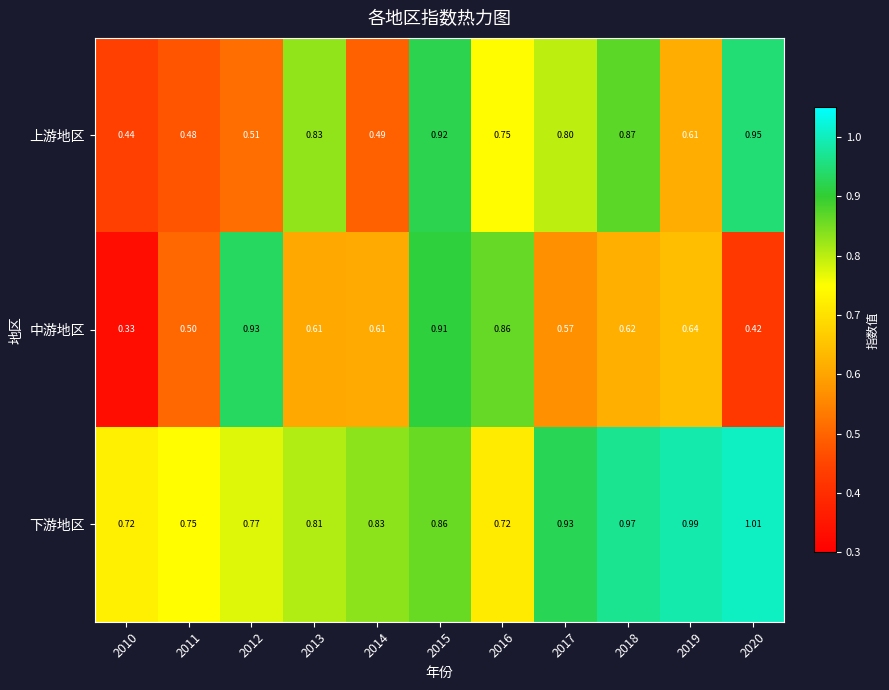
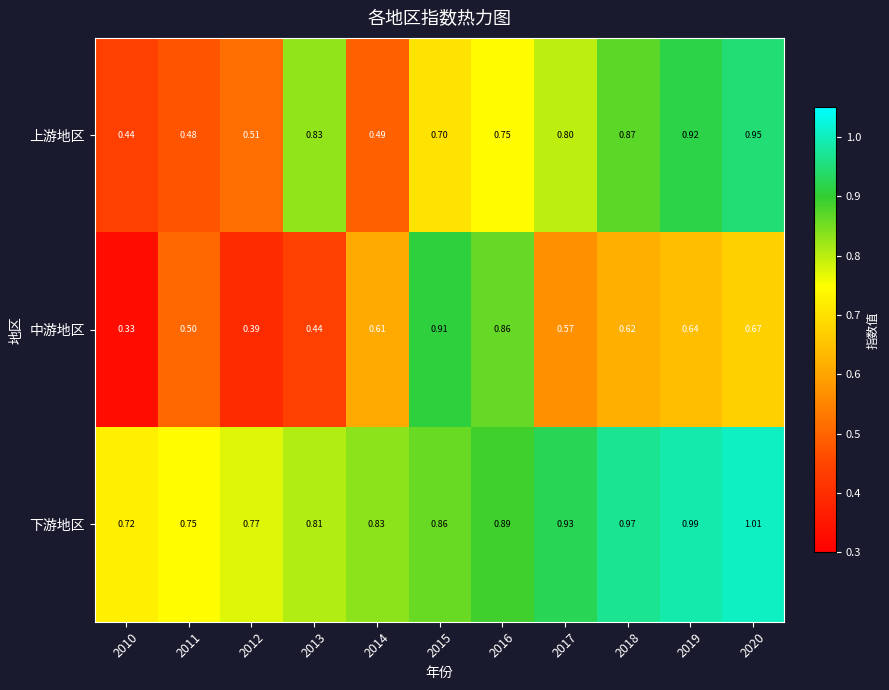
  {
    "上游地区": {
      "2010": 0.44,
      "2011": 0.48,
      "2012": 0.51,
      "2013": 0.83,
      "2014": 0.49,
-     "2015": 0.92,
+     "2015": 0.70,
      "2016": 0.75,
      "2017": 0.80,
      "2018": 0.87,
-     "2019": 0.61,
+     "2019": 0.92,
      "2020": 0.95
    },
    "中游地区": {
      "2010": 0.33,
      "2011": 0.50,
-     "2012": 0.93,
-     "2013": 0.61,
+     "2012": 0.39,
+     "2013": 0.44,
      "2014": 0.61,
      "2015": 0.91,
      "2016": 0.86,
      "2017": 0.57,
      "2018": 0.62,
      "2019": 0.64,
-     "2020": 0.42
+     "2020": 0.67
    },
    "下游地区": {
      "2010": 0.72,
      "2011": 0.75,
      "2012": 0.77,
      "2013": 0.81,
      "2014": 0.83,
      "2015": 0.86,
-     "2016": 0.72,
+     "2016": 0.89,
      "2017": 0.93,
      "2018": 0.97,
      "2019": 0.99,
      "2020": 1.01
    }
  }
